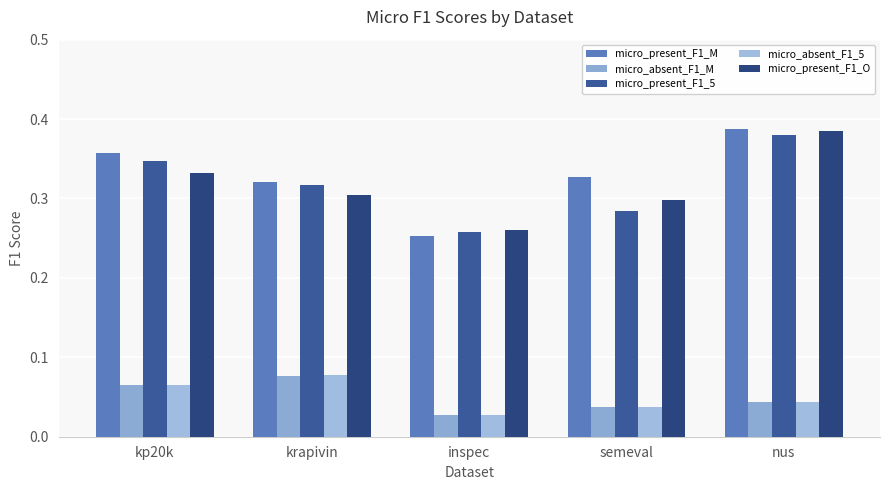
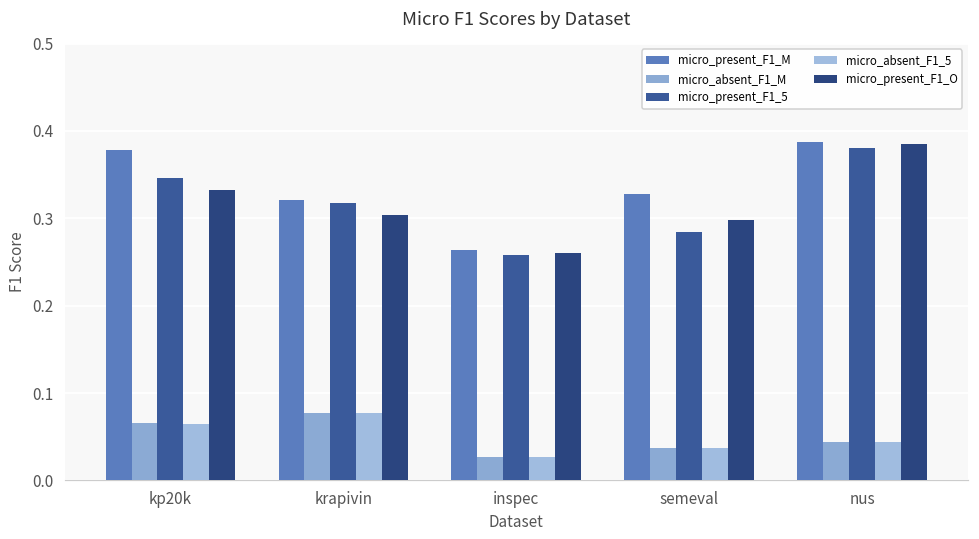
  {
    "micro_present_F1_M": {
-     "kp20k": 0.36,
+     "kp20k": 0.38,
      "krapivin": 0.32,
-     "inspec": 0.25,
+     "inspec": 0.26,
      "semeval": 0.33,
      "nus": 0.39
    }
  }
